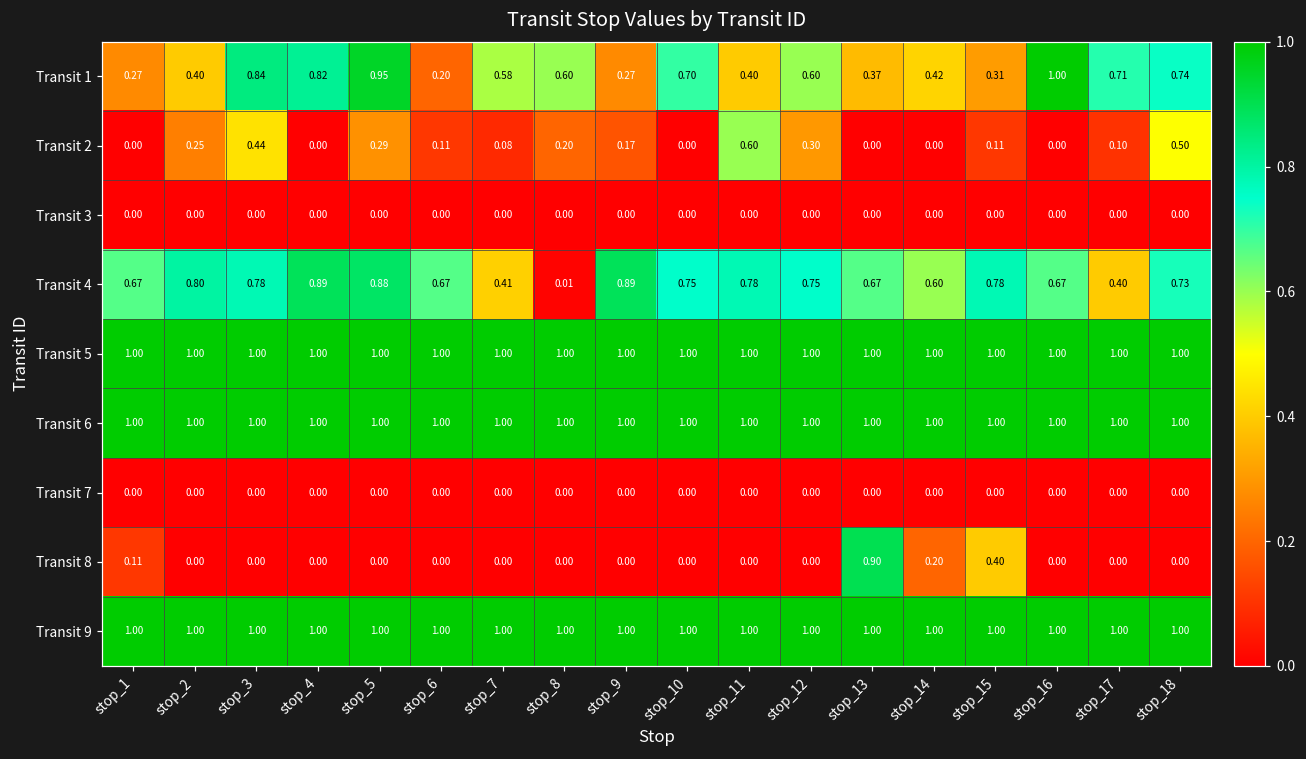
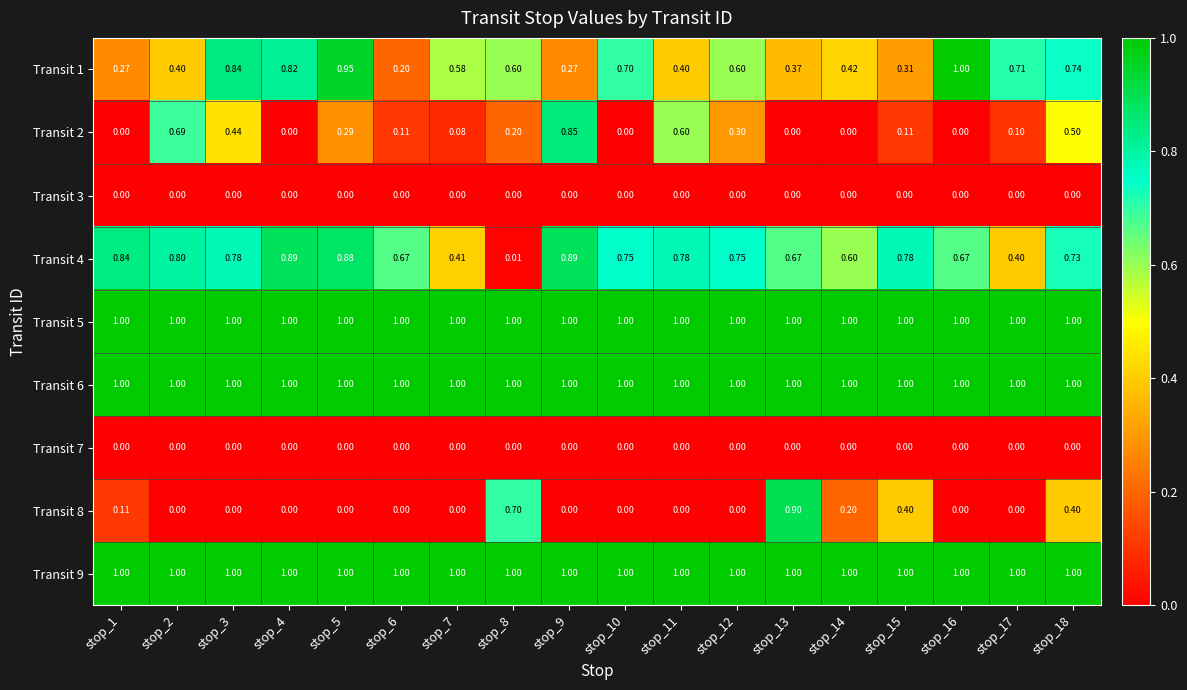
  {
    "Transit 1": {
      "stop_1": 0.27,
      "stop_2": 0.40,
      "stop_3": 0.84,
      "stop_4": 0.82,
      "stop_5": 0.95,
      "stop_6": 0.20,
      "stop_7": 0.58,
      "stop_8": 0.60,
      "stop_9": 0.27,
      "stop_10": 0.70,
      "stop_11": 0.40,
      "stop_12": 0.60,
      "stop_13": 0.37,
      "stop_14": 0.42,
      "stop_15": 0.31,
      "stop_16": 1.00,
      "stop_17": 0.71,
      "stop_18": 0.74
    },
    "Transit 2": {
      "stop_1": 0.00,
-     "stop_2": 0.25,
+     "stop_2": 0.69,
      "stop_3": 0.44,
      "stop_4": 0.00,
      "stop_5": 0.29,
      "stop_6": 0.11,
      "stop_7": 0.08,
      "stop_8": 0.20,
-     "stop_9": 0.17,
+     "stop_9": 0.85,
      "stop_10": 0.00,
      "stop_11": 0.60,
      "stop_12": 0.30,
      "stop_13": 0.00,
      "stop_14": 0.00,
      "stop_15": 0.11,
      "stop_16": 0.00,
      "stop_17": 0.10,
      "stop_18": 0.50
    },
    "Transit 3": {
      "stop_1": 0.00,
      "stop_2": 0.00,
      "stop_3": 0.00,
      "stop_4": 0.00,
      "stop_5": 0.00,
      "stop_6": 0.00,
      "stop_7": 0.00,
      "stop_8": 0.00,
      "stop_9": 0.00,
      "stop_10": 0.00,
      "stop_11": 0.00,
      "stop_12": 0.00,
      "stop_13": 0.00,
      "stop_14": 0.00,
      "stop_15": 0.00,
      "stop_16": 0.00,
      "stop_17": 0.00,
      "stop_18": 0.00
    },
    "Transit 4": {
-     "stop_1": 0.67,
+     "stop_1": 0.84,
      "stop_2": 0.80,
      "stop_3": 0.78,
      "stop_4": 0.89,
      "stop_5": 0.88,
      "stop_6": 0.67,
      "stop_7": 0.41,
      "stop_8": 0.01,
      "stop_9": 0.89,
      "stop_10": 0.75,
      "stop_11": 0.78,
      "stop_12": 0.75,
      "stop_13": 0.67,
      "stop_14": 0.60,
      "stop_15": 0.78,
      "stop_16": 0.67,
      "stop_17": 0.40,
      "stop_18": 0.73
    },
    "Transit 5": {
      "stop_1": 1.00,
      "stop_2": 1.00,
      "stop_3": 1.00,
      "stop_4": 1.00,
      "stop_5": 1.00,
      "stop_6": 1.00,
      "stop_7": 1.00,
      "stop_8": 1.00,
      "stop_9": 1.00,
      "stop_10": 1.00,
      "stop_11": 1.00,
      "stop_12": 1.00,
      "stop_13": 1.00,
      "stop_14": 1.00,
      "stop_15": 1.00,
      "stop_16": 1.00,
      "stop_17": 1.00,
      "stop_18": 1.00
    },
    "Transit 6": {
      "stop_1": 1.00,
      "stop_2": 1.00,
      "stop_3": 1.00,
      "stop_4": 1.00,
      "stop_5": 1.00,
      "stop_6": 1.00,
      "stop_7": 1.00,
      "stop_8": 1.00,
      "stop_9": 1.00,
      "stop_10": 1.00,
      "stop_11": 1.00,
      "stop_12": 1.00,
      "stop_13": 1.00,
      "stop_14": 1.00,
      "stop_15": 1.00,
      "stop_16": 1.00,
      "stop_17": 1.00,
      "stop_18": 1.00
    },
    "Transit 7": {
      "stop_1": 0.00,
      "stop_2": 0.00,
      "stop_3": 0.00,
      "stop_4": 0.00,
      "stop_5": 0.00,
      "stop_6": 0.00,
      "stop_7": 0.00,
      "stop_8": 0.00,
      "stop_9": 0.00,
      "stop_10": 0.00,
      "stop_11": 0.00,
      "stop_12": 0.00,
      "stop_13": 0.00,
      "stop_14": 0.00,
      "stop_15": 0.00,
      "stop_16": 0.00,
      "stop_17": 0.00,
      "stop_18": 0.00
    },
    "Transit 8": {
      "stop_1": 0.11,
      "stop_2": 0.00,
      "stop_3": 0.00,
      "stop_4": 0.00,
      "stop_5": 0.00,
      "stop_6": 0.00,
      "stop_7": 0.00,
-     "stop_8": 0.00,
+     "stop_8": 0.70,
      "stop_9": 0.00,
      "stop_10": 0.00,
      "stop_11": 0.00,
      "stop_12": 0.00,
      "stop_13": 0.90,
      "stop_14": 0.20,
      "stop_15": 0.40,
      "stop_16": 0.00,
      "stop_17": 0.00,
-     "stop_18": 0.00
+     "stop_18": 0.40
    },
    "Transit 9": {
      "stop_1": 1.00,
      "stop_2": 1.00,
      "stop_3": 1.00,
      "stop_4": 1.00,
      "stop_5": 1.00,
      "stop_6": 1.00,
      "stop_7": 1.00,
      "stop_8": 1.00,
      "stop_9": 1.00,
      "stop_10": 1.00,
      "stop_11": 1.00,
      "stop_12": 1.00,
      "stop_13": 1.00,
      "stop_14": 1.00,
      "stop_15": 1.00,
      "stop_16": 1.00,
      "stop_17": 1.00,
      "stop_18": 1.00
    }
  }
